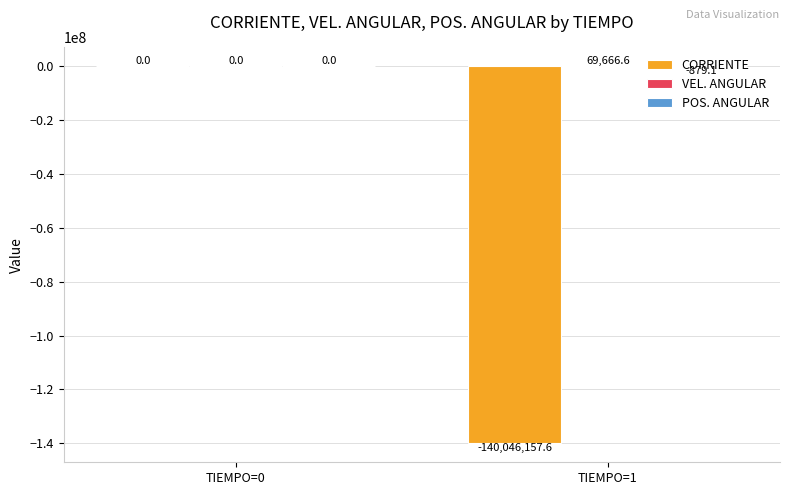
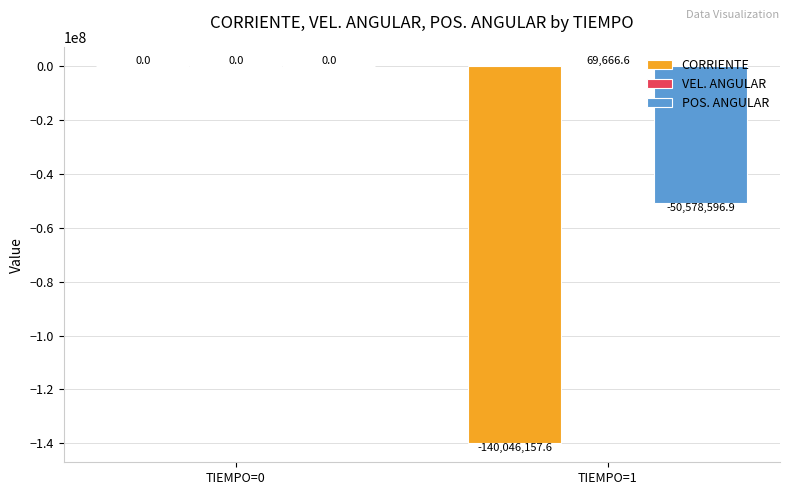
  {
    "CORRIENTE": {
      "TIEMPO=0": "0.0",
      "TIEMPO=1": "-140,046,157.6"
    },
    "VEL. ANGULAR": {
      "TIEMPO=0": "0.0",
      "TIEMPO=1": "69,666.6"
    },
    "POS. ANGULAR": {
      "TIEMPO=0": "0.0",
-     "TIEMPO=1": "-879.1"
+     "TIEMPO=1": "-50,578,596.9"
    }
  }
